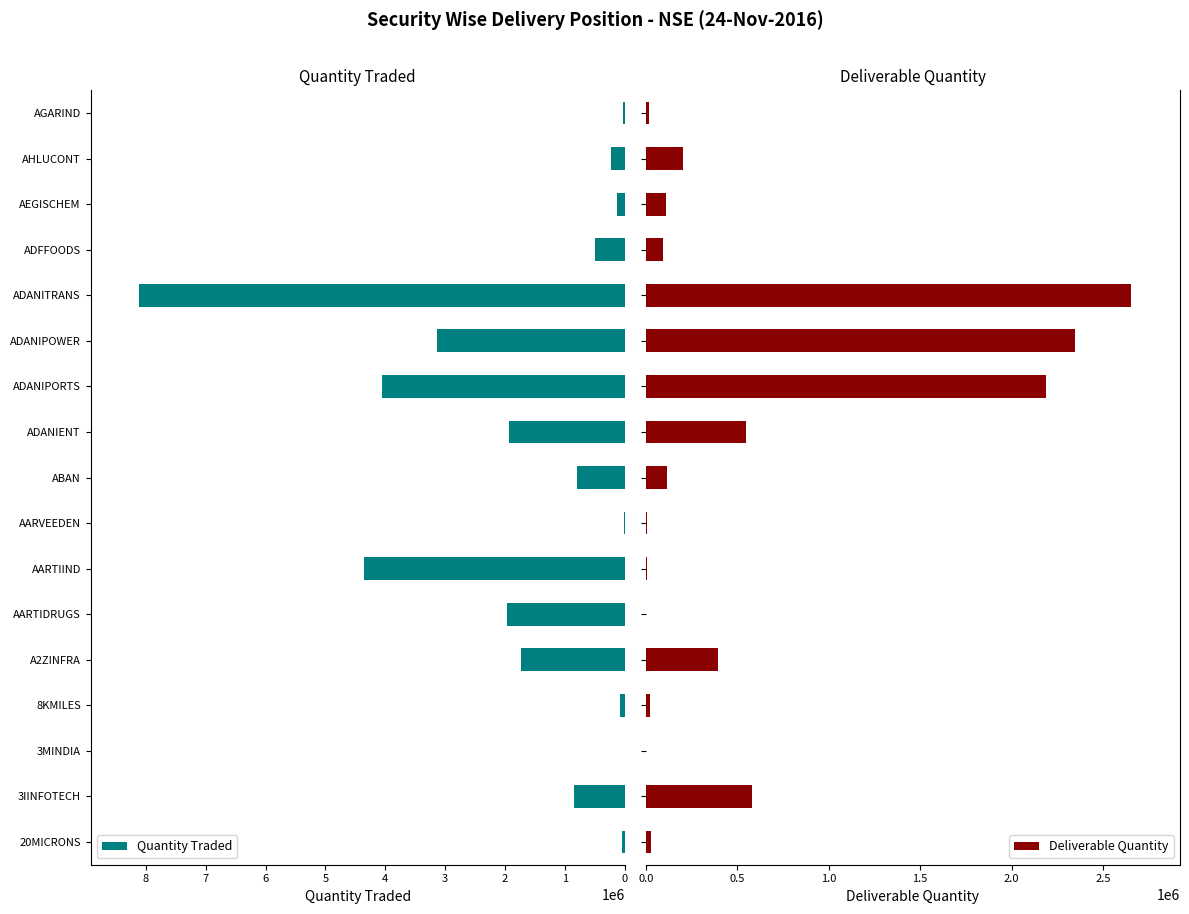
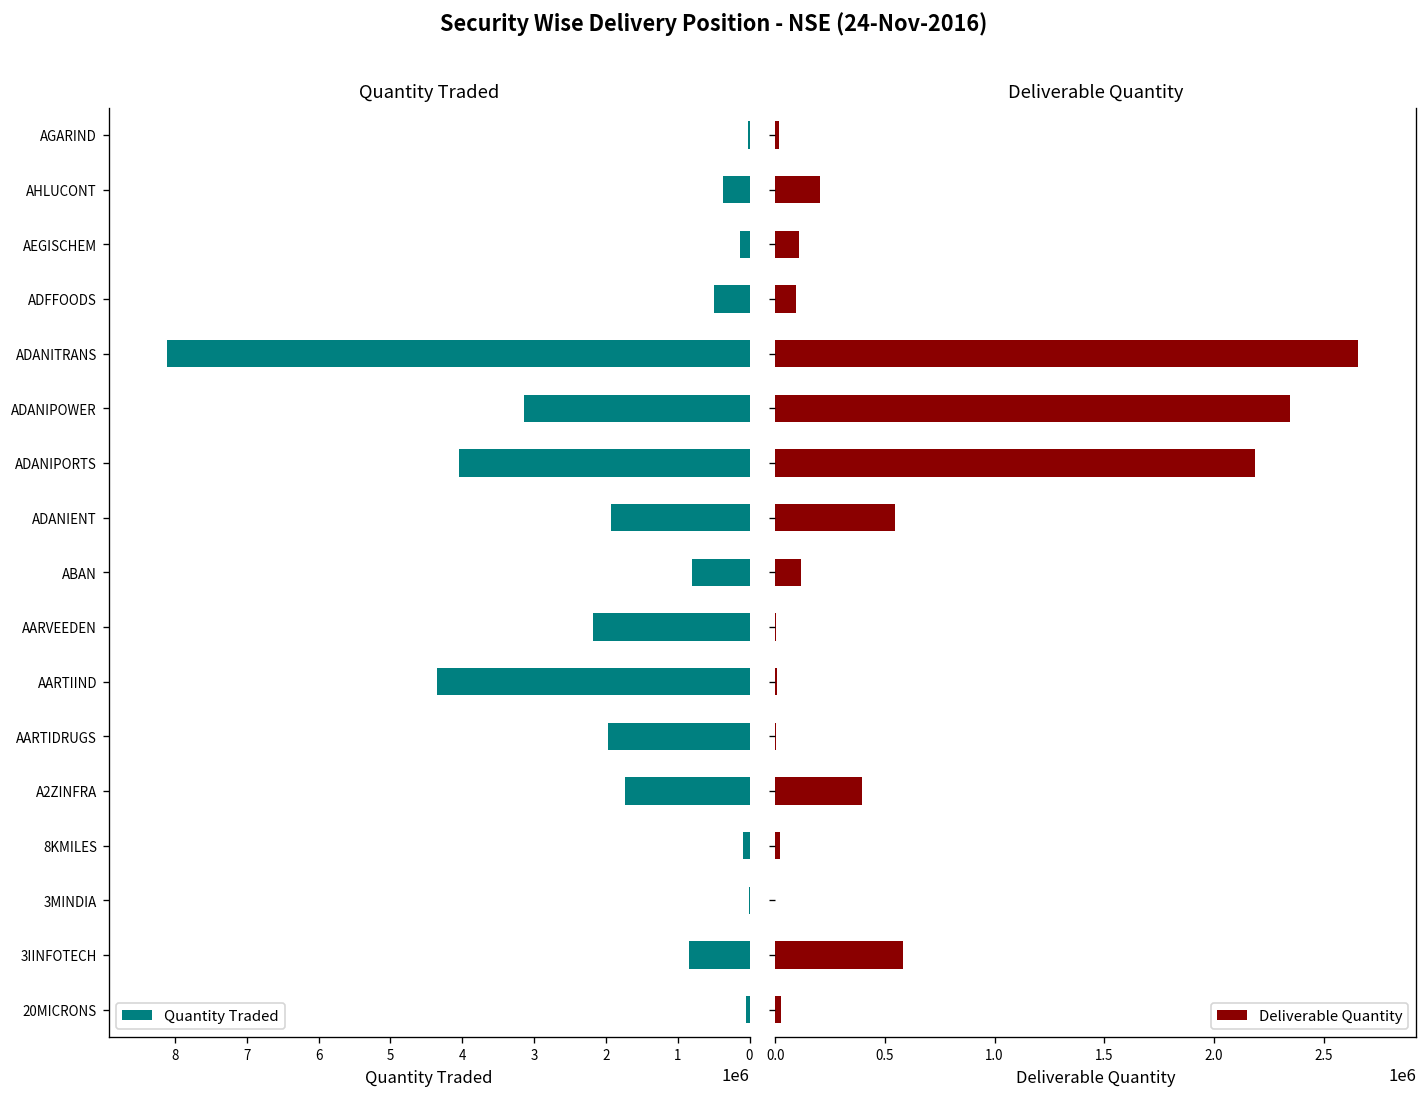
  {
    "Quantity Traded": {
-     "AHLUCONT": 200000,
+     "AHLUCONT": 400000,
      "AEGISCHEM": 100000,
      "ADFFOODS": 500000,
      "ADANITRANS": 8100000,
      "ADANIPOWER": 3100000,
      "ADANIPORTS": 4100000,
      "ADANIENT": 1900000,
      "ABAN": 800000,
-     "AARVEEDEN": 0,
+     "AARVEEDEN": 2200000,
      "AARTIIND": 4300000,
      "AARTIDRUGS": 2000000,
      "A2ZINFRA": 1700000,
      "8KMILES": 100000,
      "3IINFOTECH": 800000,
      "20MICRONS": 0
    }
  }
